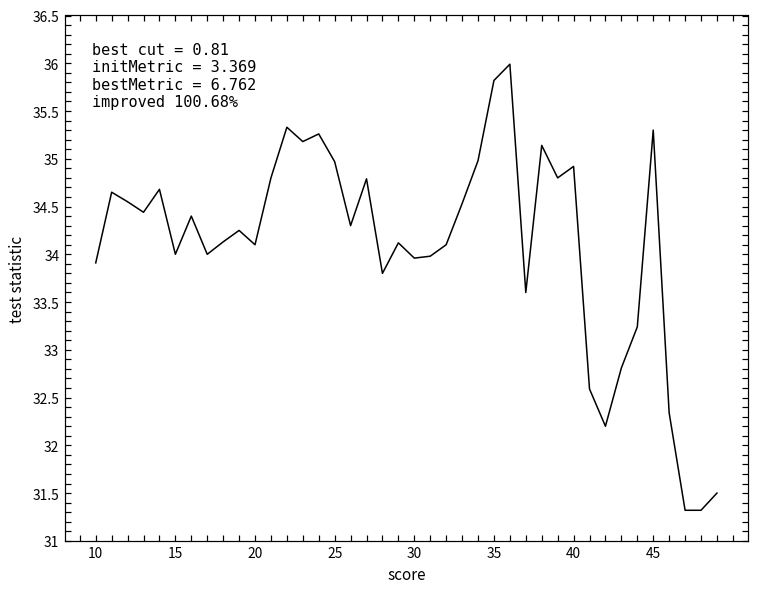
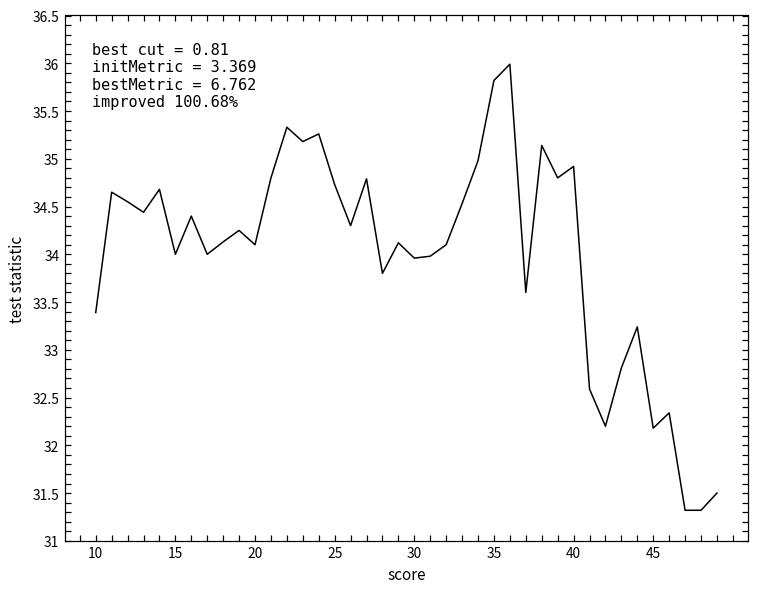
  {
-   "10": 33.9,
+   "10": 33.4,
    "15": 34.0,
    "20": 34.1,
-   "25": 35.0,
+   "25": 34.7,
    "30": 34.0,
    "35": 35.8,
    "40": 34.9,
-   "45": 35.3
+   "45": 32.2
  }
